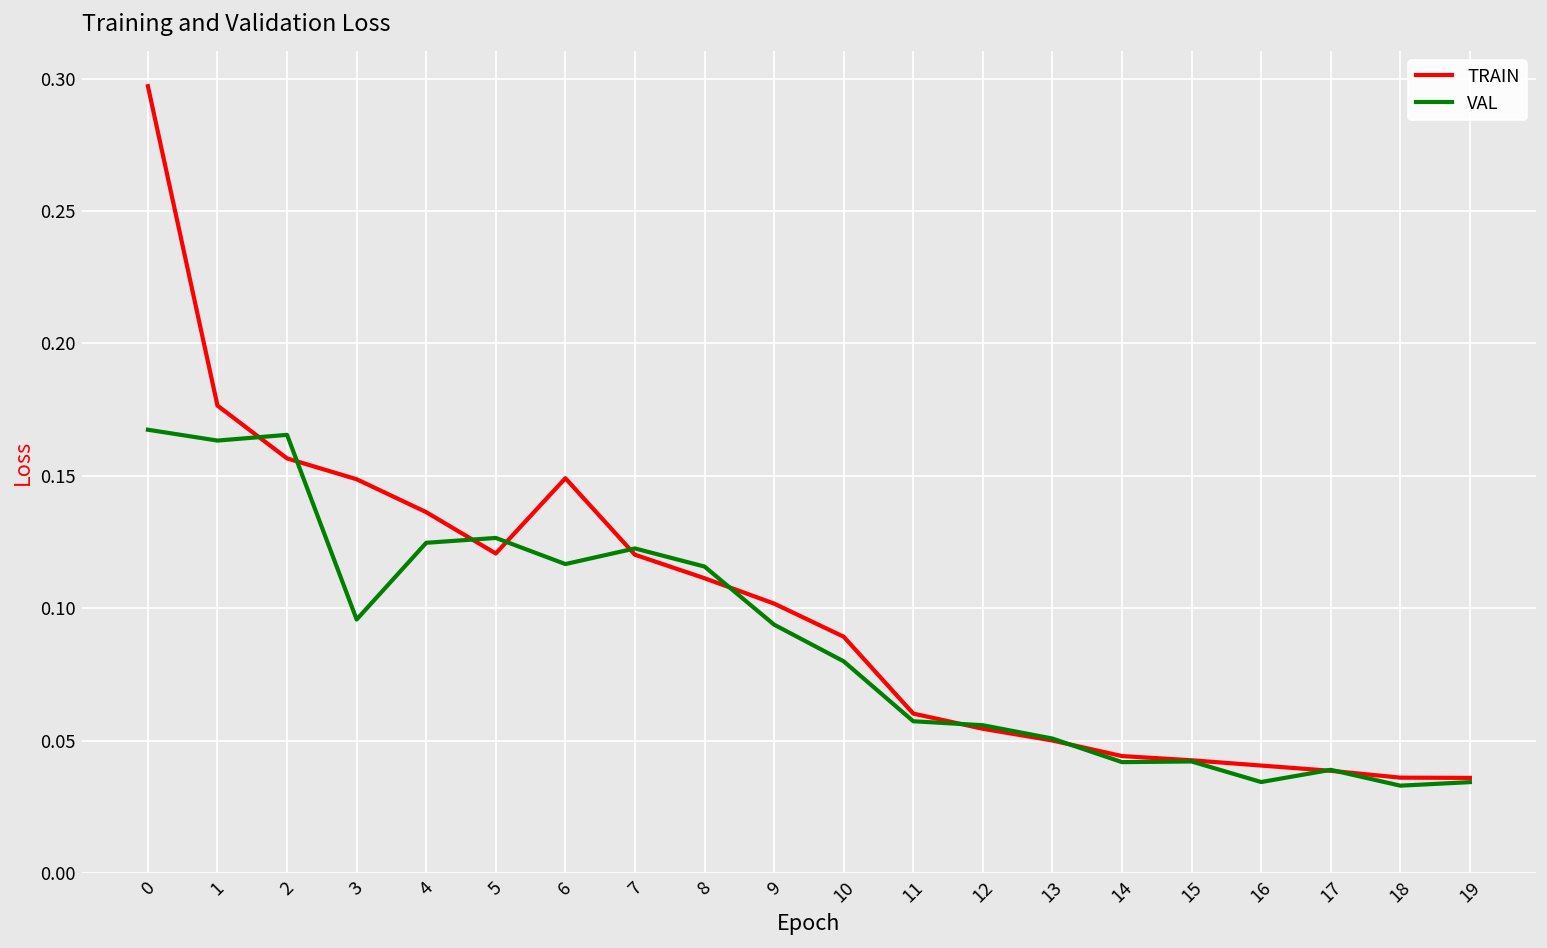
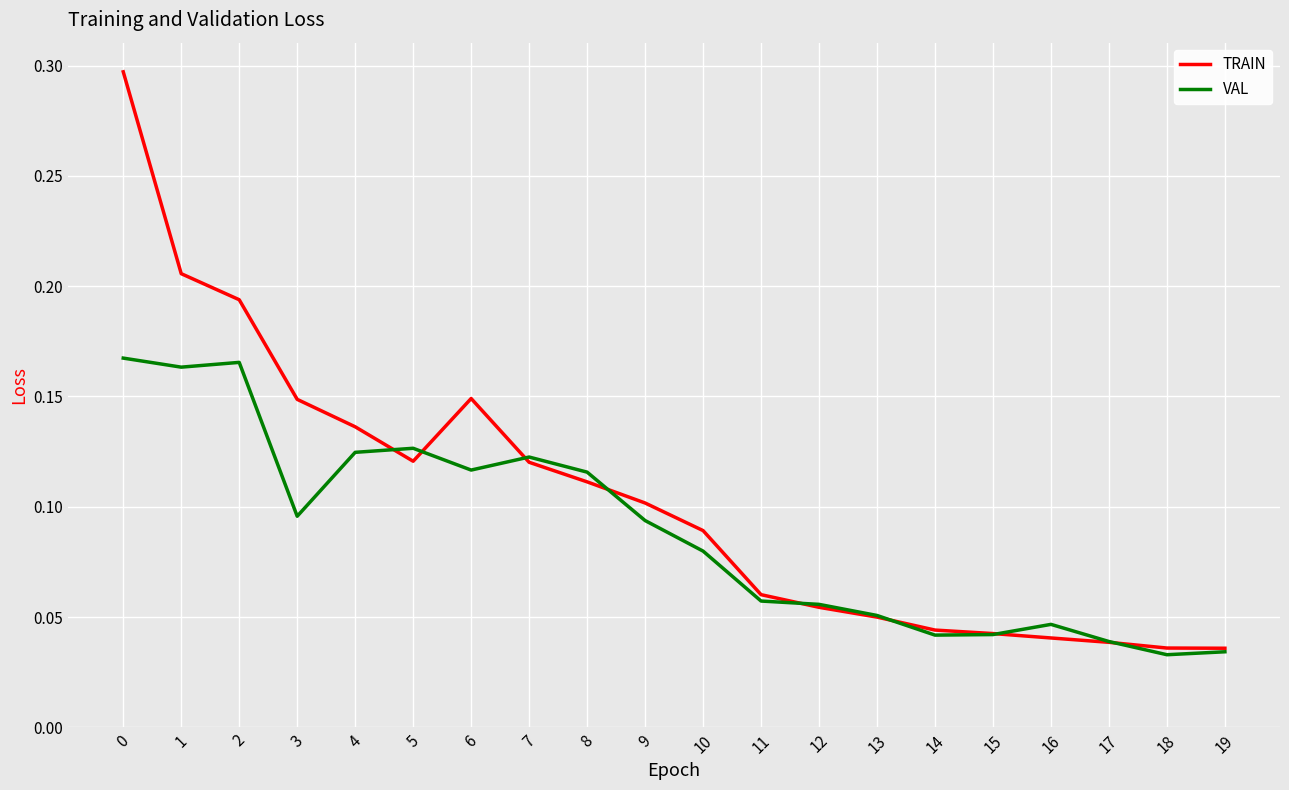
  {
    "TRAIN": {
      "0": 0.297,
-     "1": 0.177,
-     "2": 0.157,
+     "1": 0.206,
+     "2": 0.194,
      "3": 0.149,
      "4": 0.136,
      "5": 0.121,
      "6": 0.149,
      "7": 0.120,
      "8": 0.111,
      "9": 0.102,
      "10": 0.089,
      "11": 0.060,
      "12": 0.054,
      "14": 0.044,
      "16": 0.041,
      "18": 0.036,
      "19": 0.036
    },
    "VAL": {
      "0": 0.167,
      "1": 0.163,
      "2": 0.165,
      "3": 0.096,
      "4": 0.125,
      "5": 0.127,
      "6": 0.117,
      "7": 0.123,
      "8": 0.116,
      "9": 0.094,
      "10": 0.080,
      "11": 0.057,
      "12": 0.056,
      "14": 0.042,
-     "16": 0.034,
+     "16": 0.047,
      "18": 0.033,
      "19": 0.034
    }
  }
